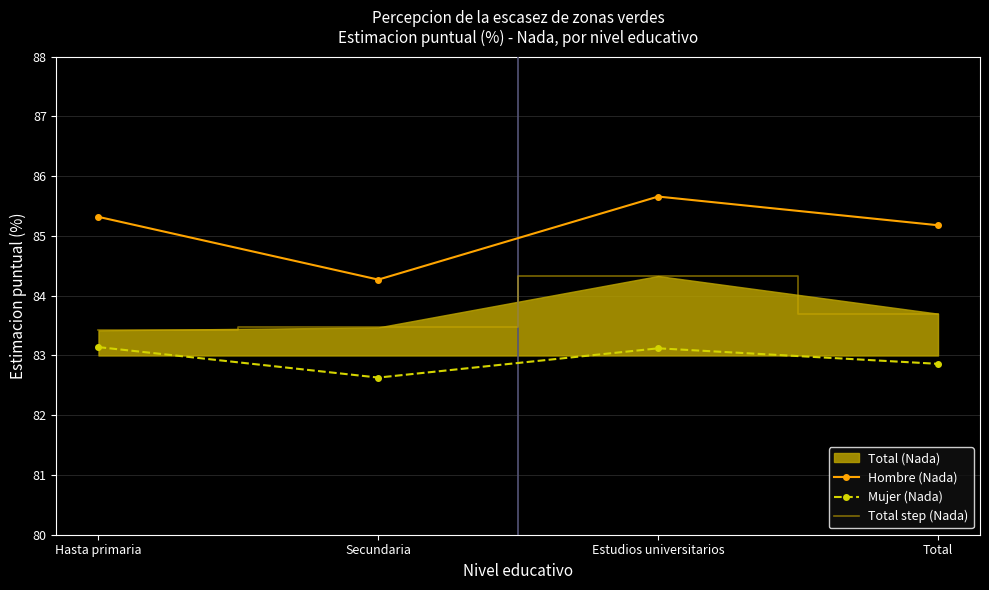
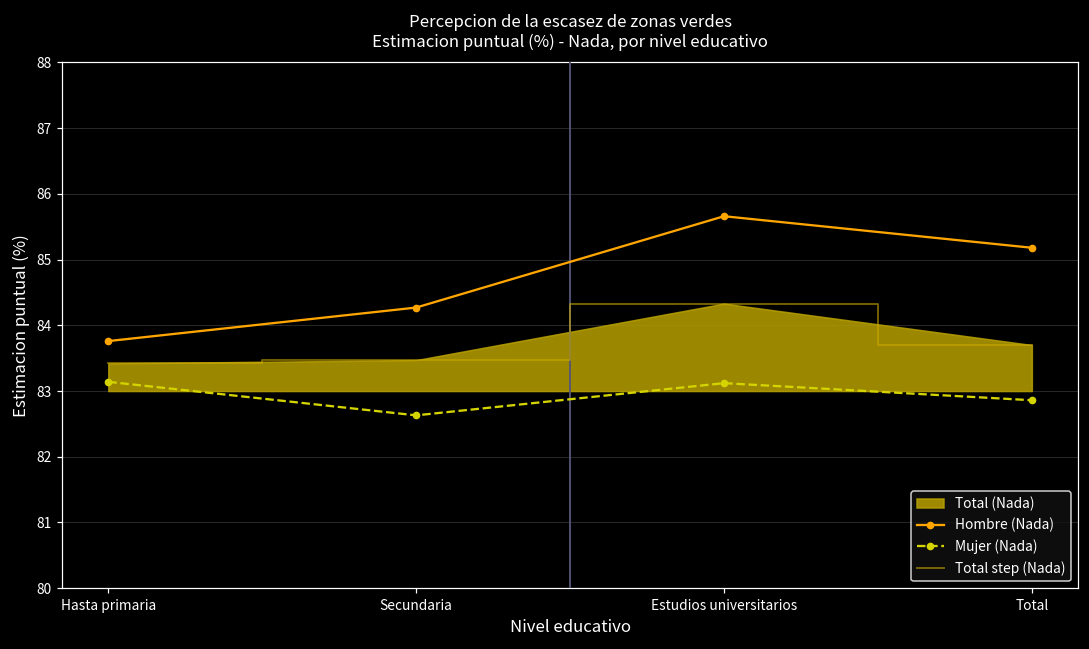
  {
    "Hombre (Nada)": {
-     "Hasta primaria": 85.3,
+     "Hasta primaria": 83.8,
      "Secundaria": 84.3,
      "Estudios universitarios": 85.7,
      "Total": 85.2
    }
  }
